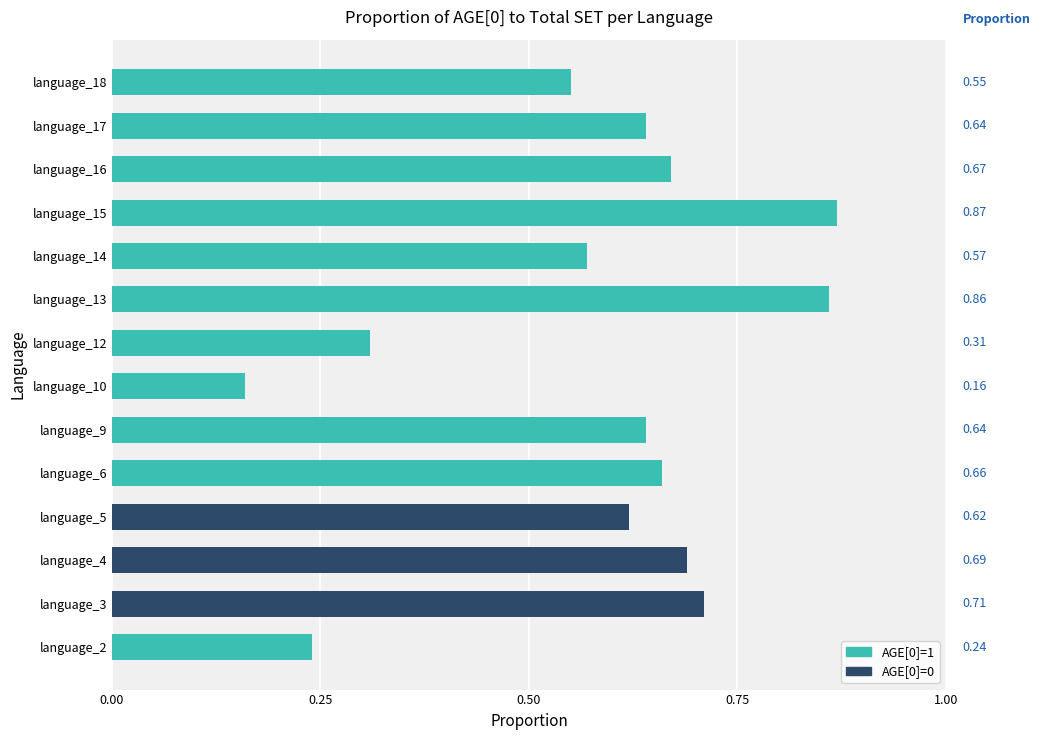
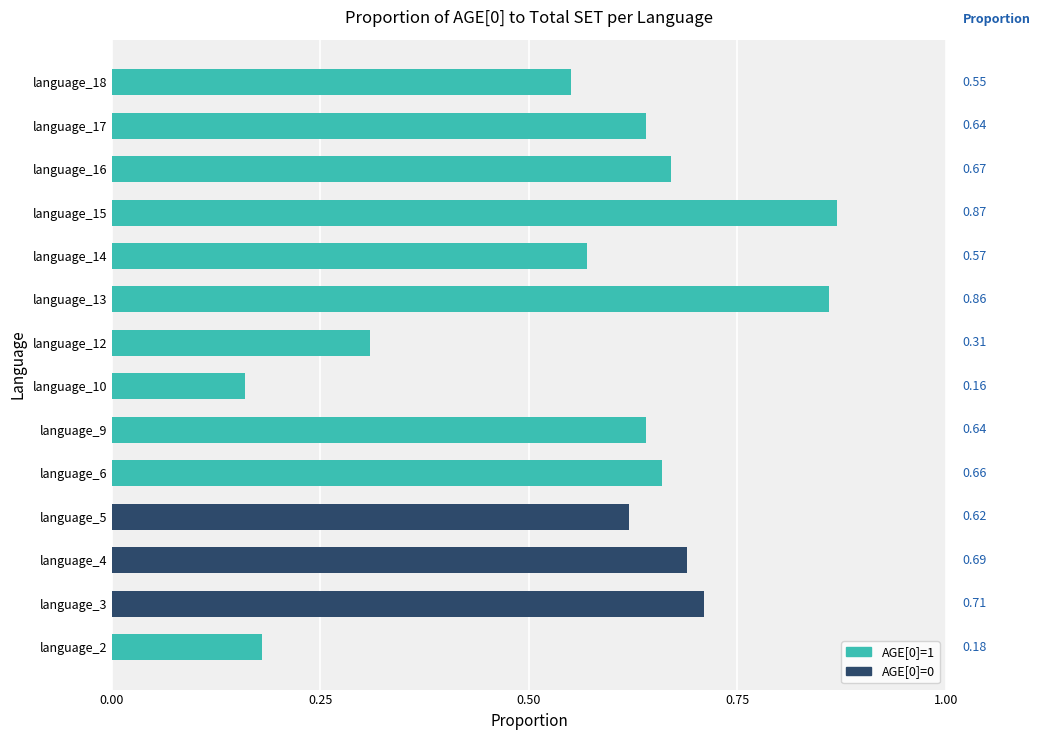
  {
-   "language_2": 0.24
+   "language_2": 0.18
  }
